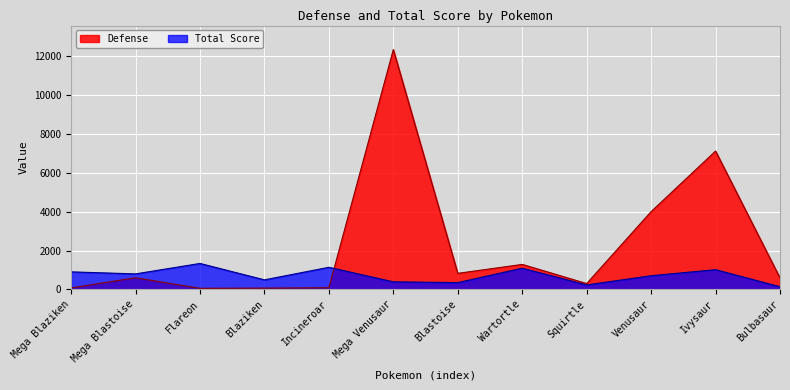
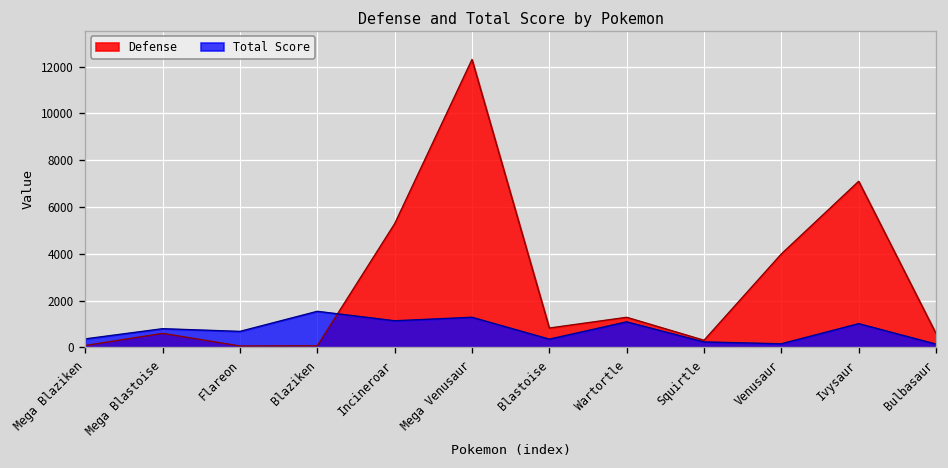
  {
    "Defense": {
      "Mega Blaziken": 100,
      "Mega Blastoise": 600,
      "Flareon": 100,
      "Blaziken": 100,
-     "Incineroar": 100,
+     "Incineroar": 5300,
      "Mega Venusaur": 12300,
      "Blastoise": 800,
      "Wartortle": 1300,
      "Venusaur": 4000,
      "Ivysaur": 7100,
      "Bulbasaur": 600
    },
    "Total Score": {
-     "Mega Blaziken": 900,
+     "Mega Blaziken": 400,
      "Mega Blastoise": 800,
-     "Flareon": 1300,
-     "Blaziken": 500,
+     "Flareon": 700,
+     "Blaziken": 1500,
      "Incineroar": 1100,
-     "Mega Venusaur": 400,
+     "Mega Venusaur": 1300,
      "Blastoise": 400,
      "Wartortle": 1100,
-     "Venusaur": 700,
+     "Venusaur": 200,
      "Ivysaur": 1000,
      "Bulbasaur": 100
    }
  }
